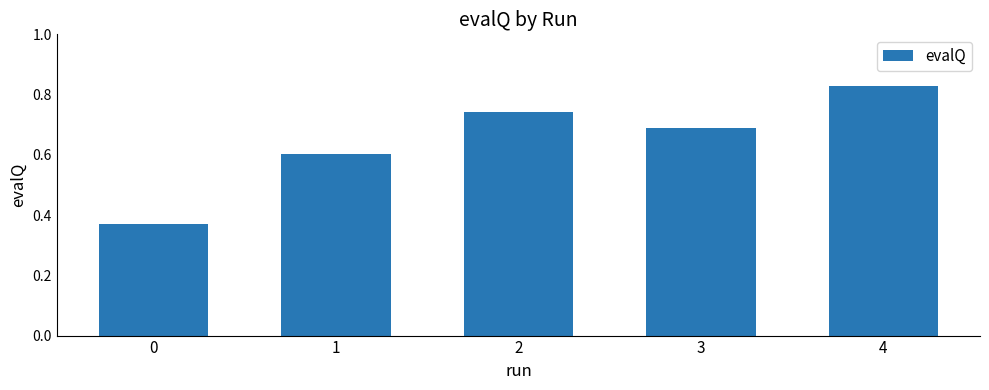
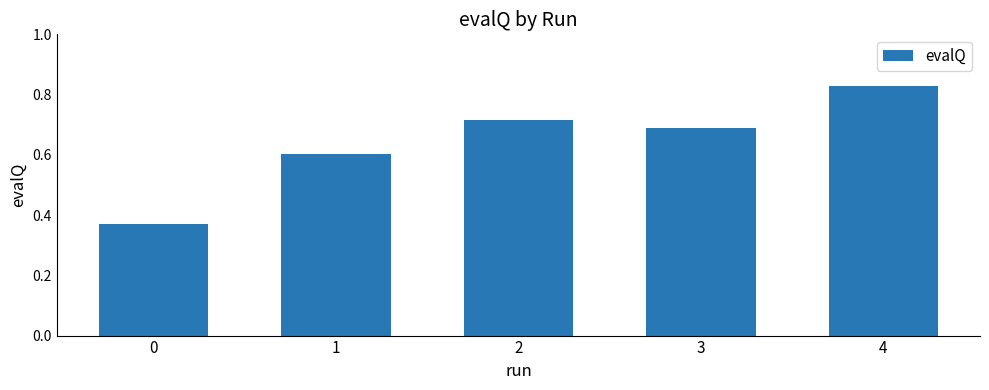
  {
    "0": 0.37,
    "1": 0.60,
-   "2": 0.74,
+   "2": 0.72,
    "3": 0.69,
    "4": 0.83
  }
